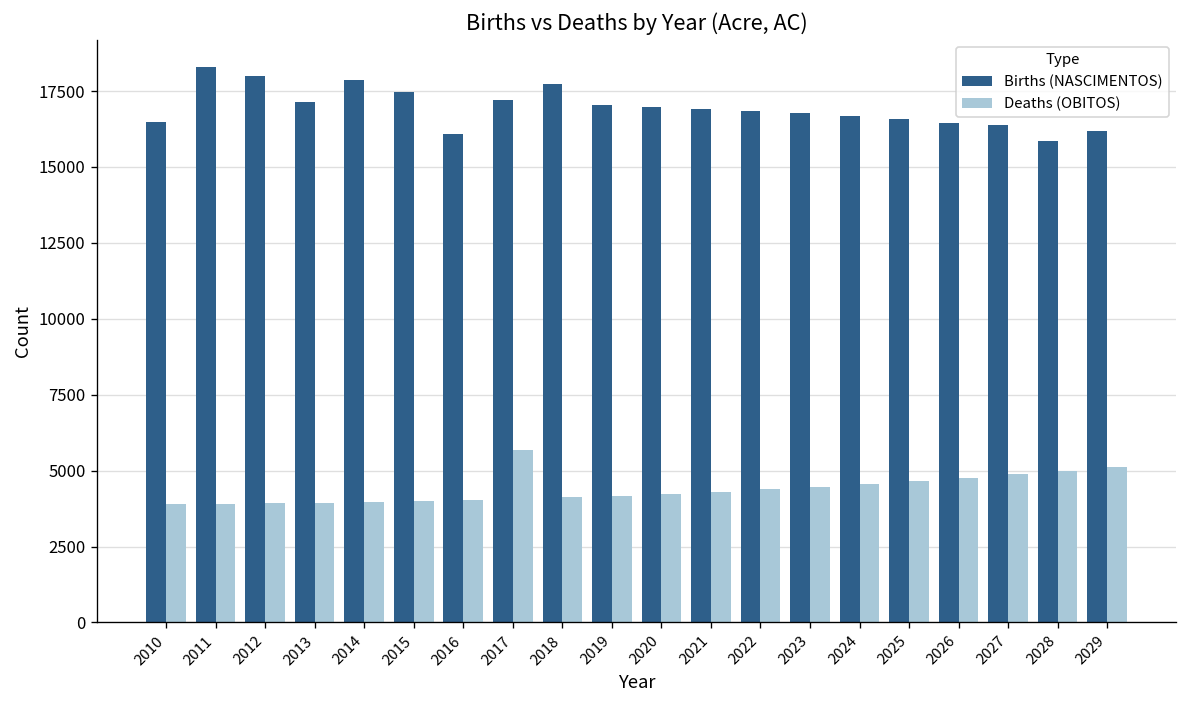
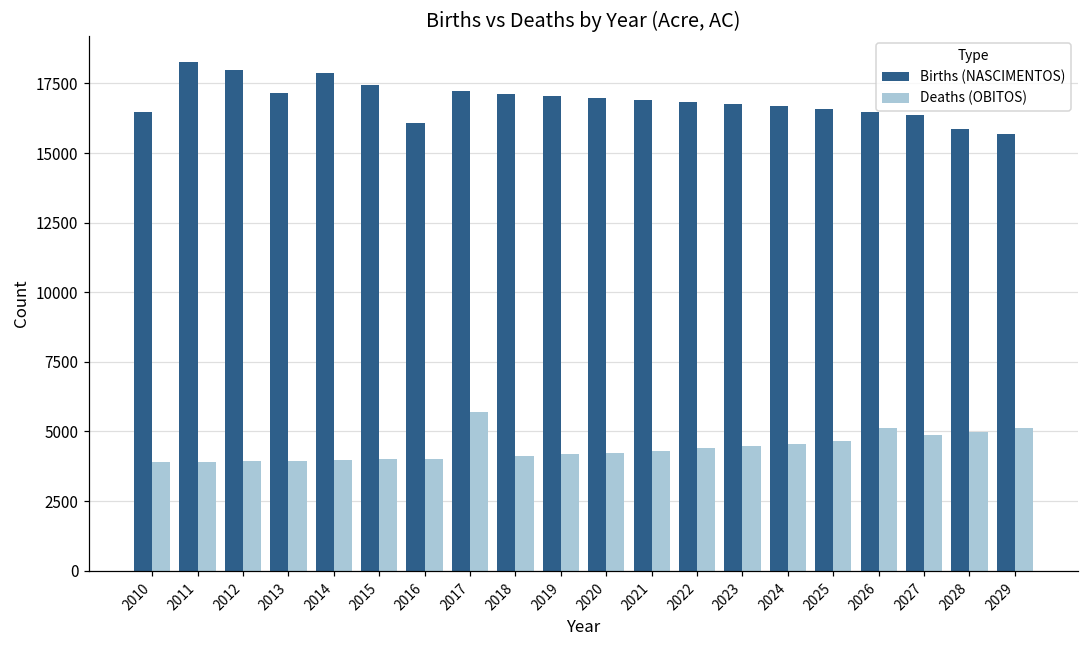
  {
    "Births (NASCIMENTOS)": {
      "2010": 16500,
      "2011": 18300,
      "2012": 18000,
      "2013": 17100,
      "2014": 17900,
      "2015": 17500,
      "2016": 16100,
      "2017": 17200,
-     "2018": 17700,
+     "2018": 17100,
      "2019": 17000,
      "2020": 17000,
      "2021": 16900,
      "2022": 16800,
      "2023": 16800,
      "2024": 16700,
      "2025": 16600,
      "2026": 16500,
      "2027": 16400,
      "2028": 15800,
-     "2029": 16200
+     "2029": 15700
    },
    "Deaths (OBITOS)": {
      "2010": 3900,
      "2011": 3900,
      "2012": 3900,
      "2013": 3900,
      "2014": 4000,
      "2015": 4000,
      "2016": 4000,
      "2017": 5700,
      "2018": 4100,
      "2019": 4200,
      "2020": 4200,
      "2021": 4300,
      "2022": 4400,
      "2023": 4500,
      "2024": 4600,
      "2025": 4700,
-     "2026": 4800,
+     "2026": 5100,
      "2027": 4900,
      "2028": 5000,
      "2029": 5100
    }
  }
